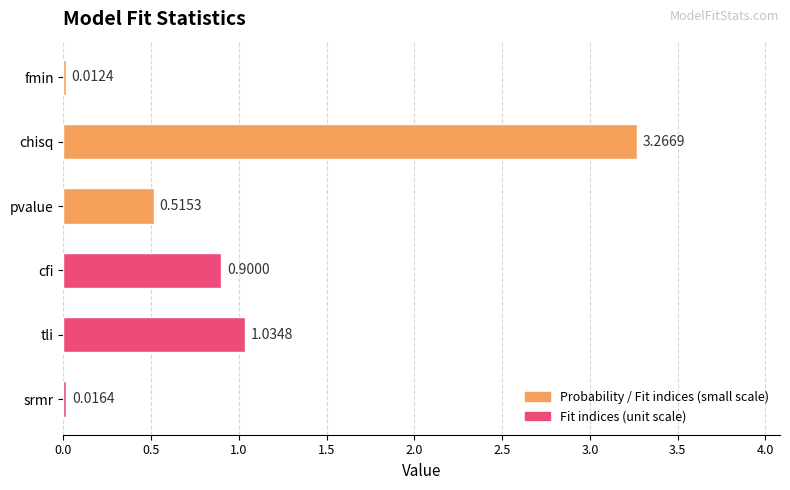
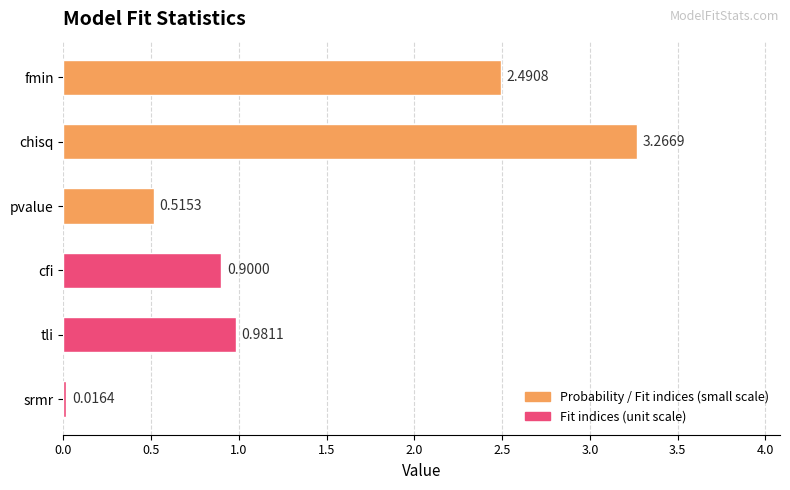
  {
-   "fmin": 0.0124,
+   "fmin": 2.4908,
    "chisq": 3.2669,
    "pvalue": 0.5153,
    "cfi": 0.9000,
-   "tli": 1.0348,
+   "tli": 0.9811,
    "srmr": 0.0164
  }
